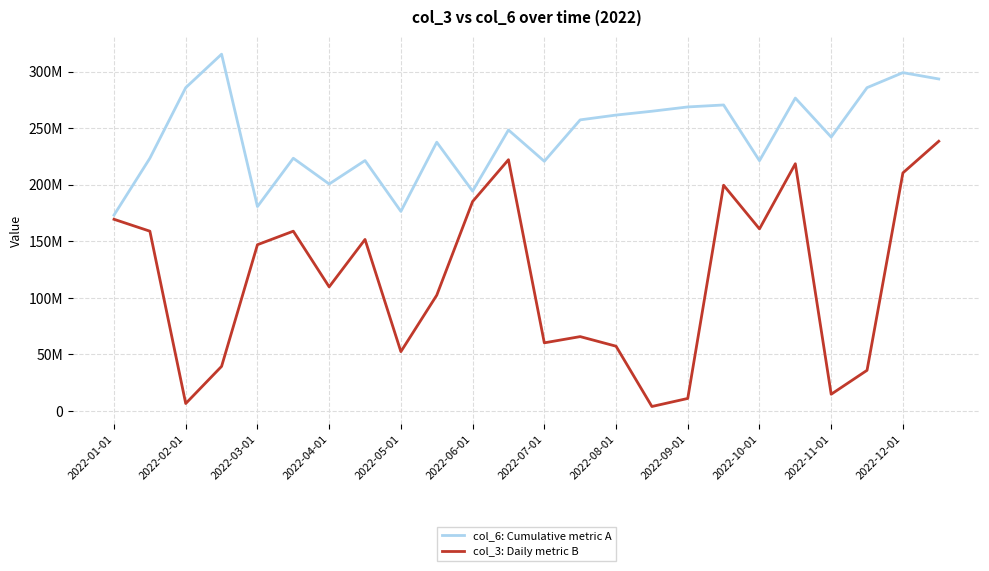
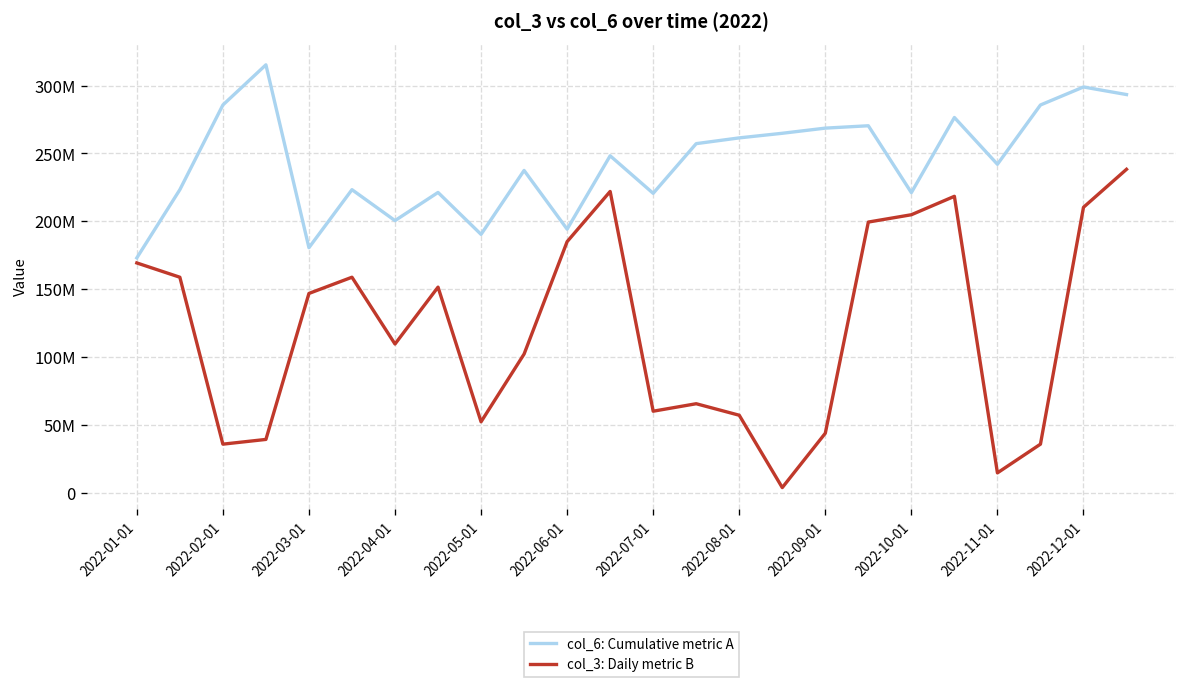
  {
    "col_6: Cumulative metric A": {
      "2022-01-01": 173000000,
      "2022-02-01": 286000000,
      "2022-03-01": 181000000,
      "2022-04-01": 201000000,
-     "2022-05-01": 176000000,
+     "2022-05-01": 190000000,
      "2022-06-01": 194000000,
      "2022-07-01": 221000000,
      "2022-08-01": 261000000,
      "2022-09-01": 269000000,
      "2022-10-01": 221000000,
      "2022-11-01": 242000000,
      "2022-12-01": 299000000
    },
    "col_3: Daily metric B": {
      "2022-01-01": 169000000,
-     "2022-02-01": 6000000,
+     "2022-02-01": 36000000,
      "2022-03-01": 147000000,
      "2022-04-01": 110000000,
      "2022-05-01": 52000000,
      "2022-06-01": 185000000,
      "2022-07-01": 60000000,
      "2022-08-01": 57000000,
-     "2022-09-01": 11000000,
-     "2022-10-01": 161000000,
+     "2022-09-01": 44000000,
+     "2022-10-01": 205000000,
      "2022-11-01": 15000000,
      "2022-12-01": 210000000
    }
  }
